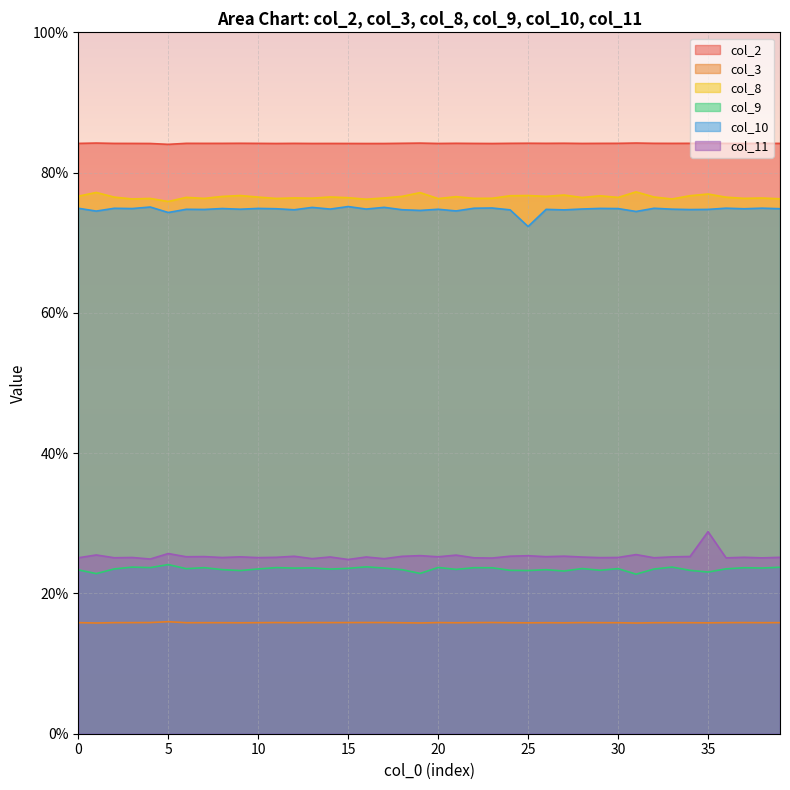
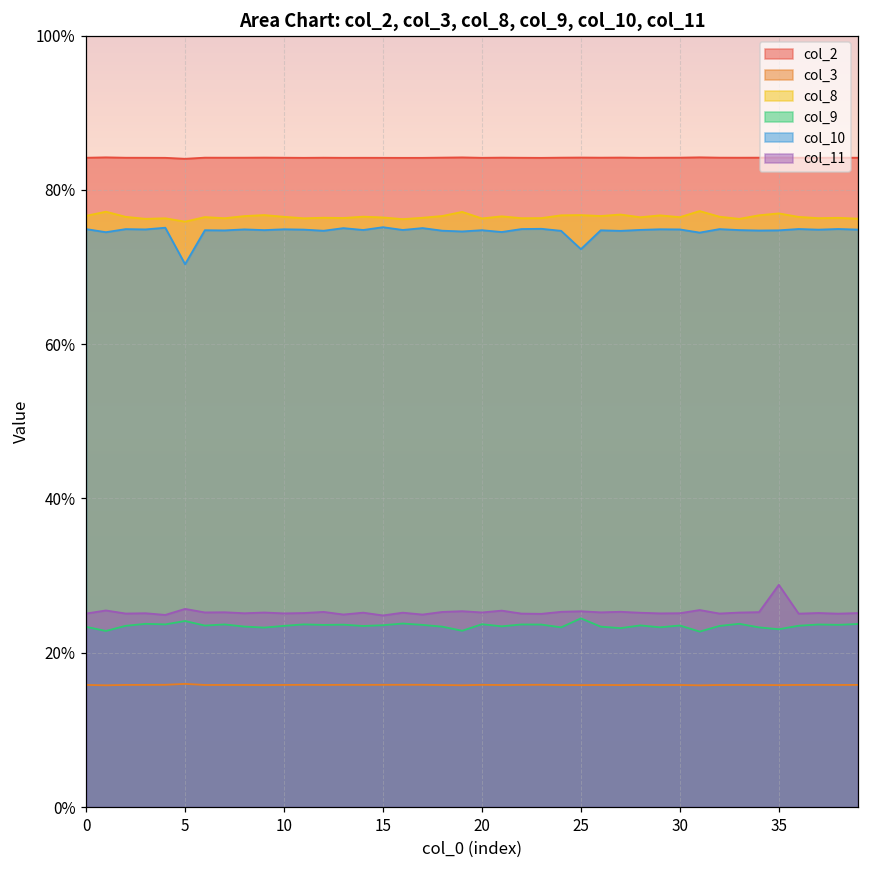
  {
    "col_9": {
      "0": "23%",
      "5": "24%",
      "10": "23%",
      "15": "24%",
      "20": "24%",
-     "25": "23%",
+     "25": "24%",
      "30": "24%",
      "35": "23%"
    },
    "col_10": {
      "0": "75%",
-     "5": "74%",
+     "5": "70%",
      "10": "75%",
      "15": "75%",
      "20": "75%",
      "25": "72%",
      "30": "75%",
      "35": "75%"
    },
    "col_11": {
      "0": "25%",
      "5": "26%",
      "10": "25%",
      "15": "25%",
      "20": "25%",
      "25": "25%",
      "30": "25%",
      "35": "29%"
    }
  }
